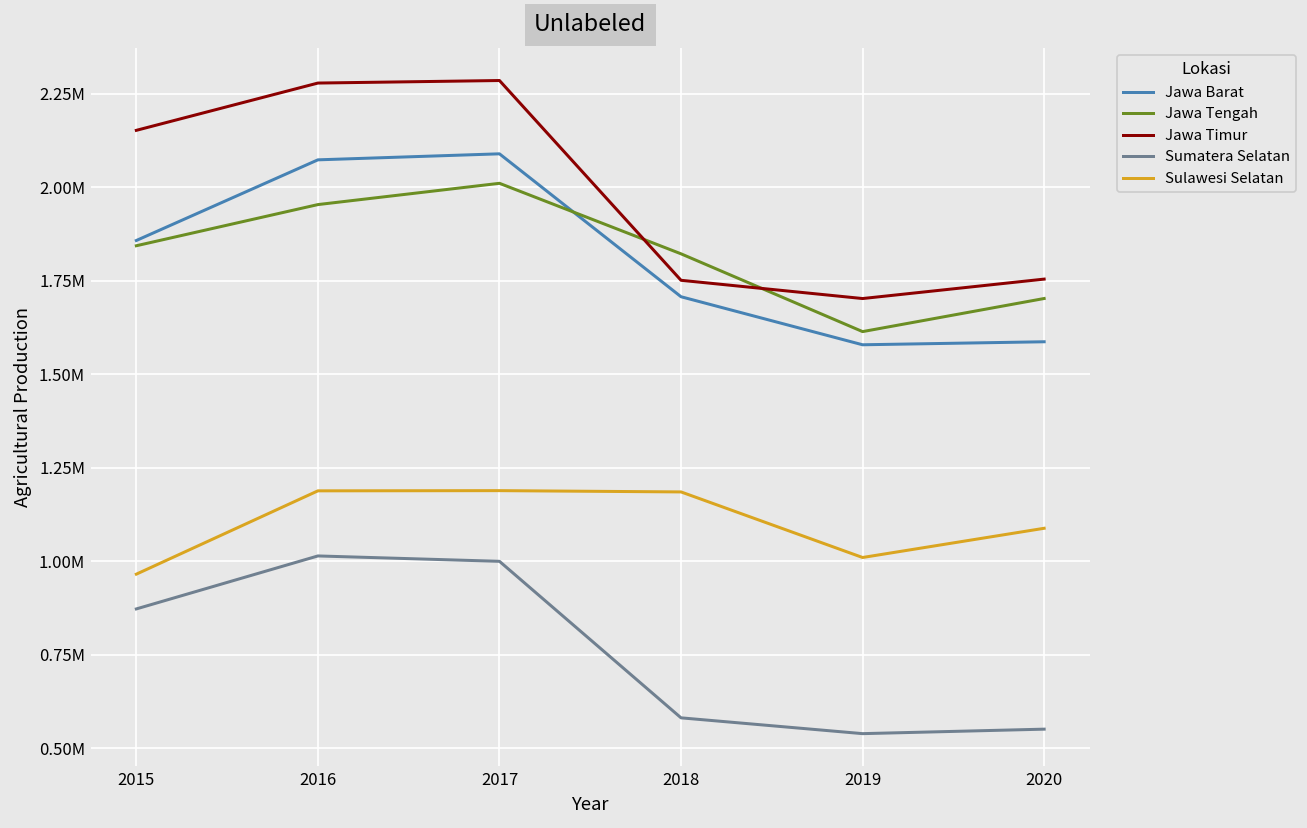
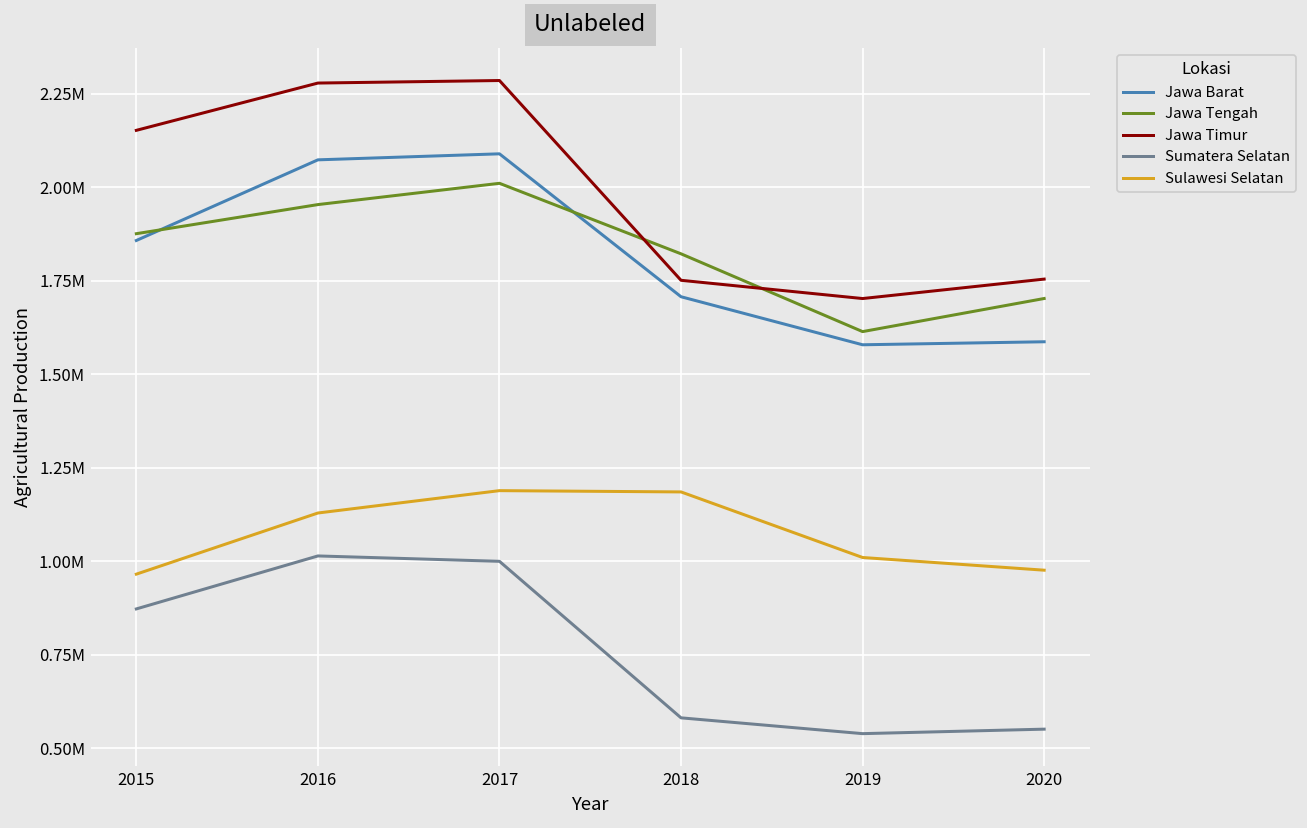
  {
    "Jawa Tengah": {
-     "2015": 1840000,
+     "2015": 1880000,
      "2016": 1950000,
      "2017": 2010000,
      "2018": 1820000,
      "2019": 1610000,
      "2020": 1700000
    },
    "Jawa Timur": {
      "2015": 2150000,
      "2016": 2280000,
      "2017": 2290000,
      "2018": 1750000,
      "2019": 1700000,
      "2020": 1750000
    },
    "Sulawesi Selatan": {
      "2015": 970000,
-     "2016": 1190000,
+     "2016": 1130000,
      "2017": 1190000,
      "2018": 1190000,
      "2019": 1010000,
-     "2020": 1090000
+     "2020": 980000
    }
  }
